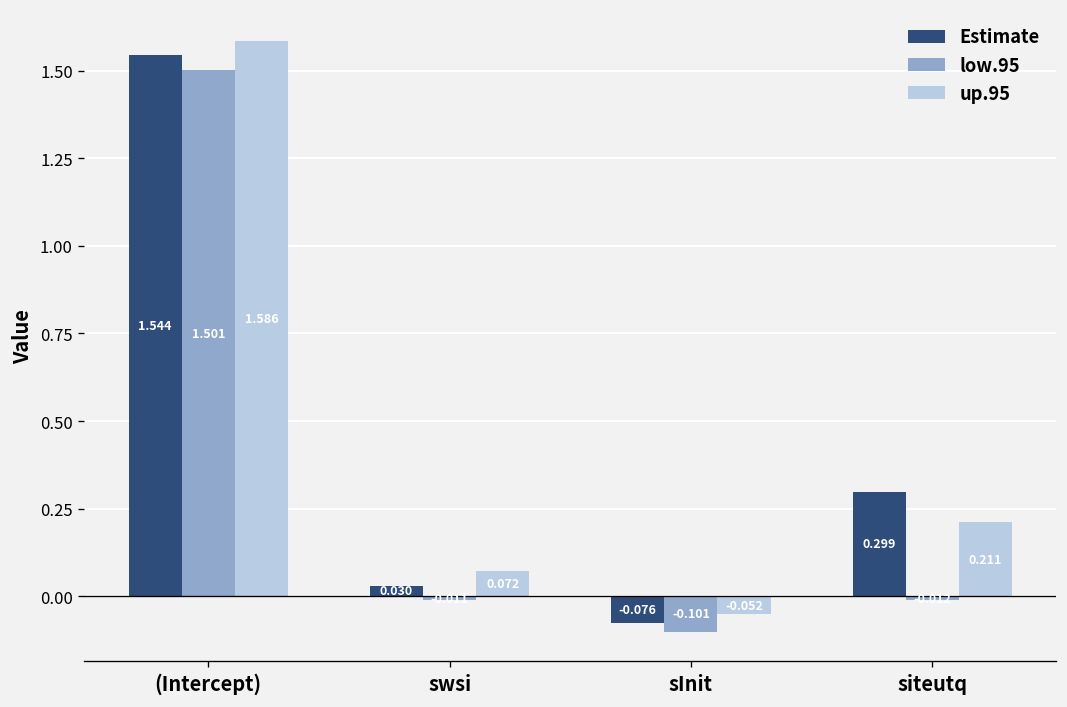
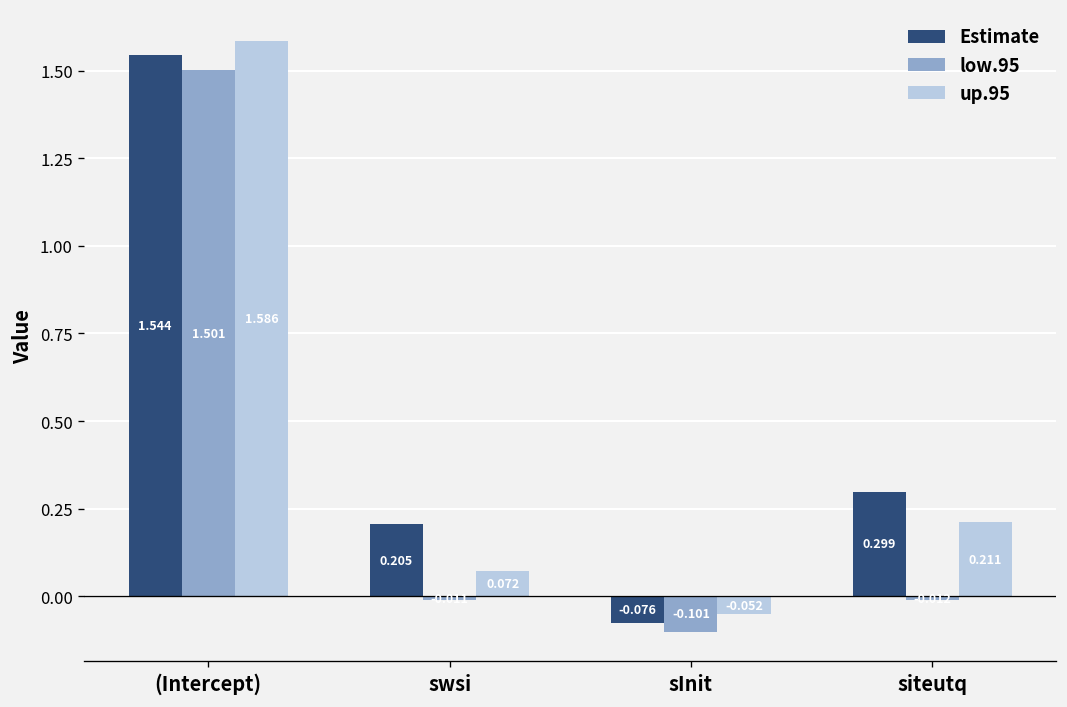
  {
    "Estimate": {
      "(Intercept)": 1.544,
-     "swsi": 0.030,
+     "swsi": 0.205,
      "sInit": -0.076,
      "siteutq": 0.299
    }
  }
